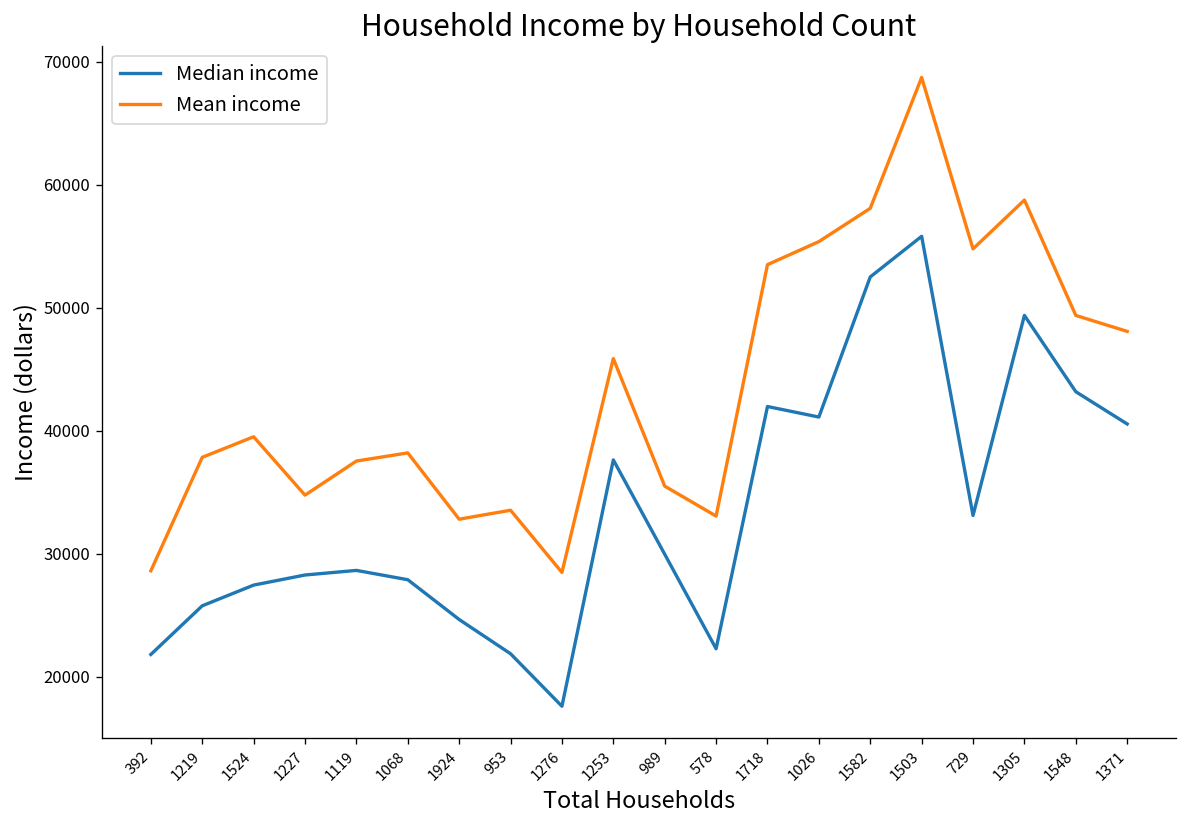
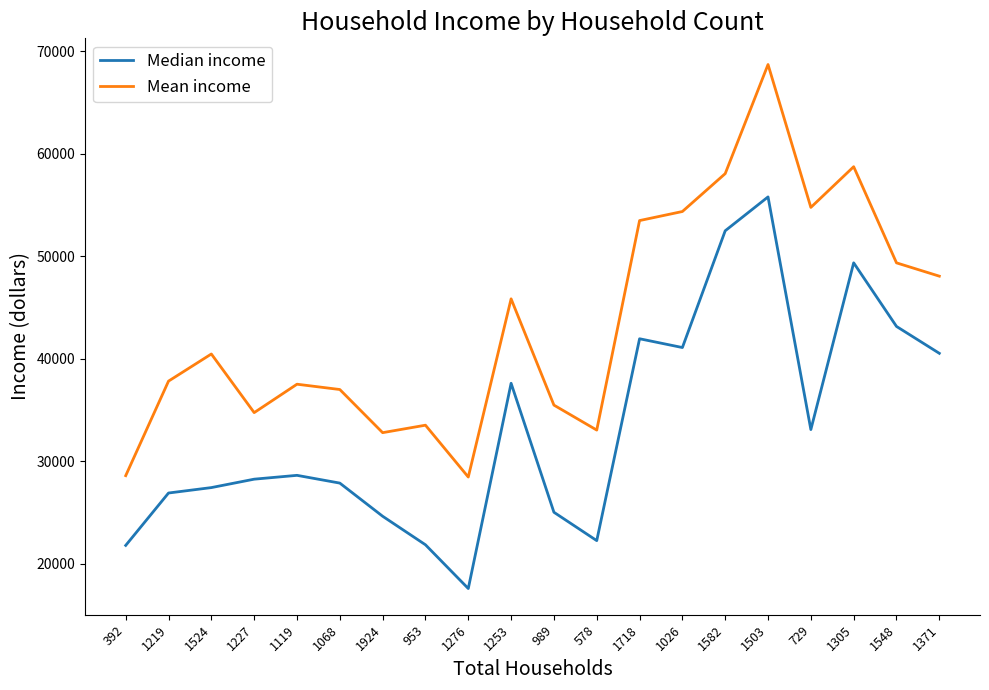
  {
    "Median income": {
      "392": 21800,
-     "1219": 25800,
+     "1219": 26900,
      "1524": 27400,
      "1227": 28300,
      "1119": 28600,
      "1068": 27900,
      "1924": 24600,
      "953": 21900,
      "1276": 17600,
      "1253": 37600,
-     "989": 29900,
+     "989": 25000,
      "578": 22300,
      "1718": 42000,
      "1026": 41100,
      "1582": 52500,
      "1503": 55800,
      "729": 33100,
      "1305": 49400,
      "1548": 43200,
      "1371": 40500
    },
    "Mean income": {
      "392": 28600,
      "1219": 37800,
-     "1524": 39500,
+     "1524": 40500,
      "1227": 34800,
      "1119": 37500,
-     "1068": 38200,
+     "1068": 37000,
      "1924": 32800,
      "953": 33500,
      "1276": 28500,
      "1253": 45800,
      "989": 35500,
      "578": 33000,
      "1718": 53500,
-     "1026": 55400,
+     "1026": 54400,
      "1582": 58100,
      "1503": 68700,
      "729": 54800,
      "1305": 58700,
      "1548": 49400,
      "1371": 48100
    }
  }
